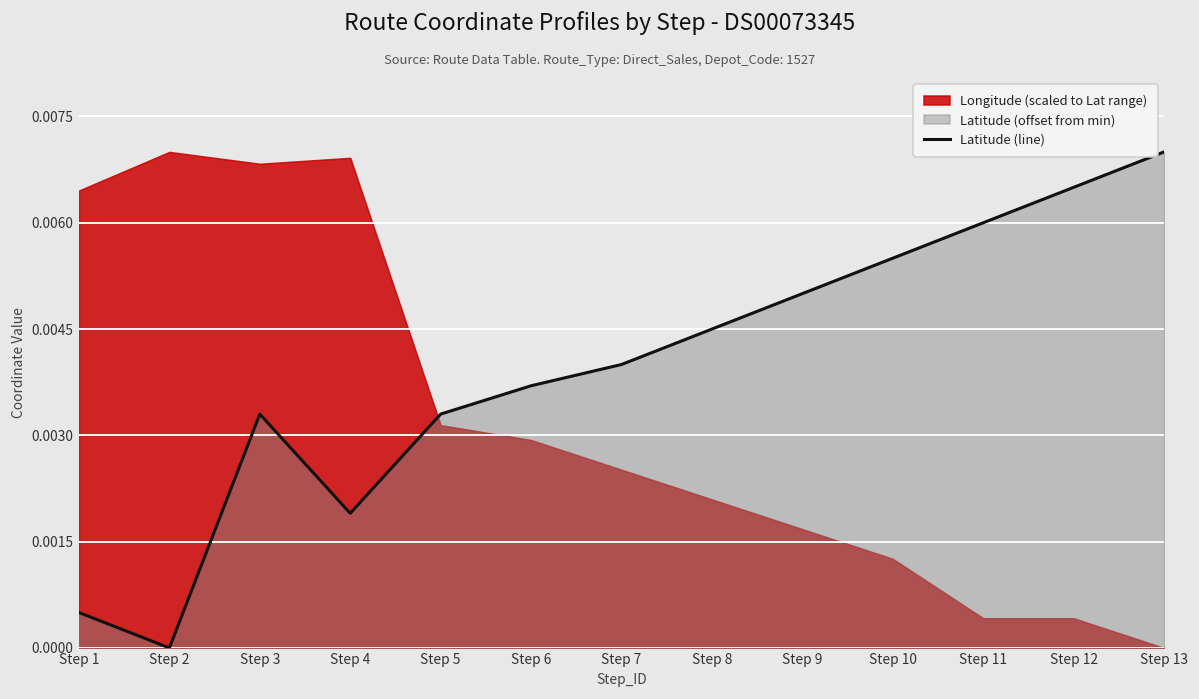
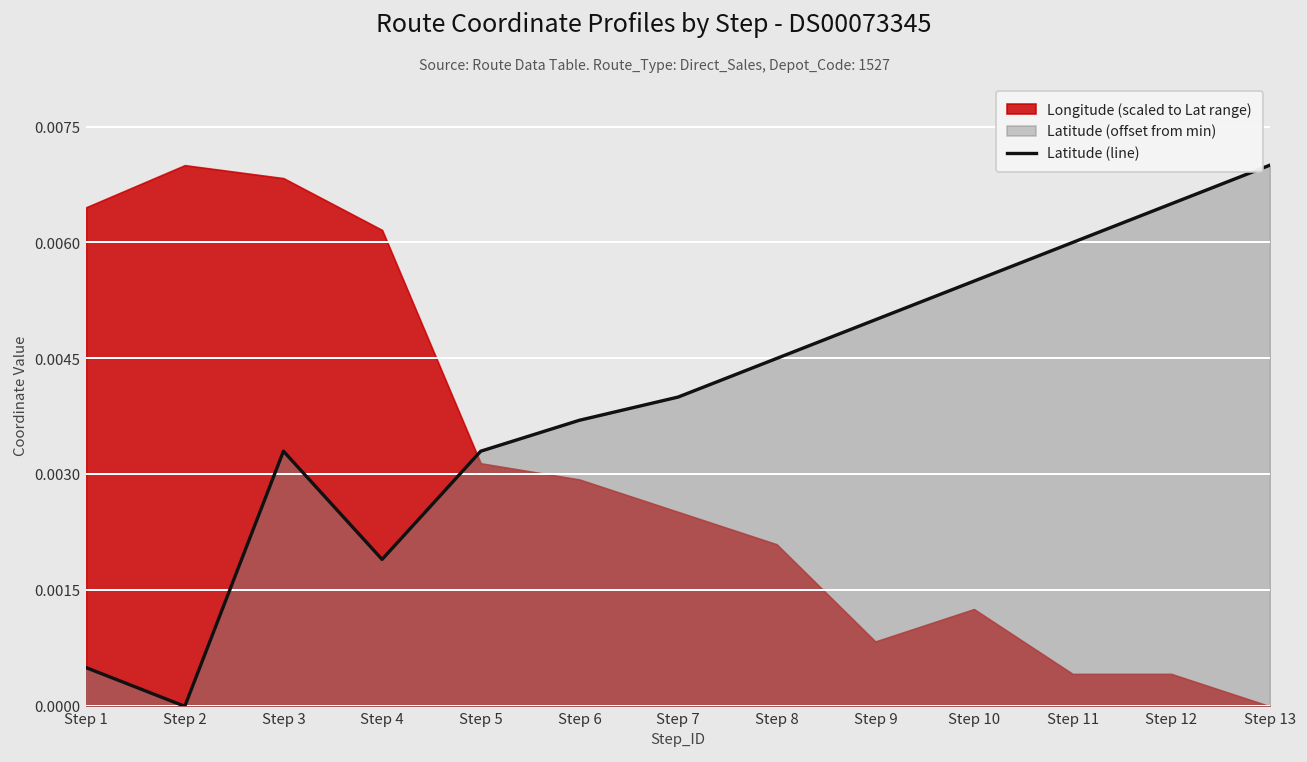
  {
    "Longitude (scaled to Lat range)": {
      "Step 1": 0.0065,
      "Step 2": 0.0070,
      "Step 3": 0.0068,
-     "Step 4": 0.0069,
+     "Step 4": 0.0062,
      "Step 5": 0.0031,
      "Step 6": 0.0029,
      "Step 7": 0.0025,
      "Step 8": 0.0021,
-     "Step 9": 0.0017,
+     "Step 9": 0.0008,
      "Step 10": 0.0013,
      "Step 11": 0.0004,
      "Step 12": 0.0004,
      "Step 13": 0.0000
    },
    "Latitude (offset from min)": {
      "Step 1": 0.0005,
      "Step 2": 0.0000,
      "Step 3": 0.0033,
      "Step 4": 0.0019,
      "Step 5": 0.0033,
      "Step 6": 0.0037,
      "Step 7": 0.0040,
      "Step 8": 0.0045,
      "Step 9": 0.0050,
      "Step 10": 0.0055,
      "Step 11": 0.0060,
      "Step 12": 0.0065,
      "Step 13": 0.0070
    }
  }
